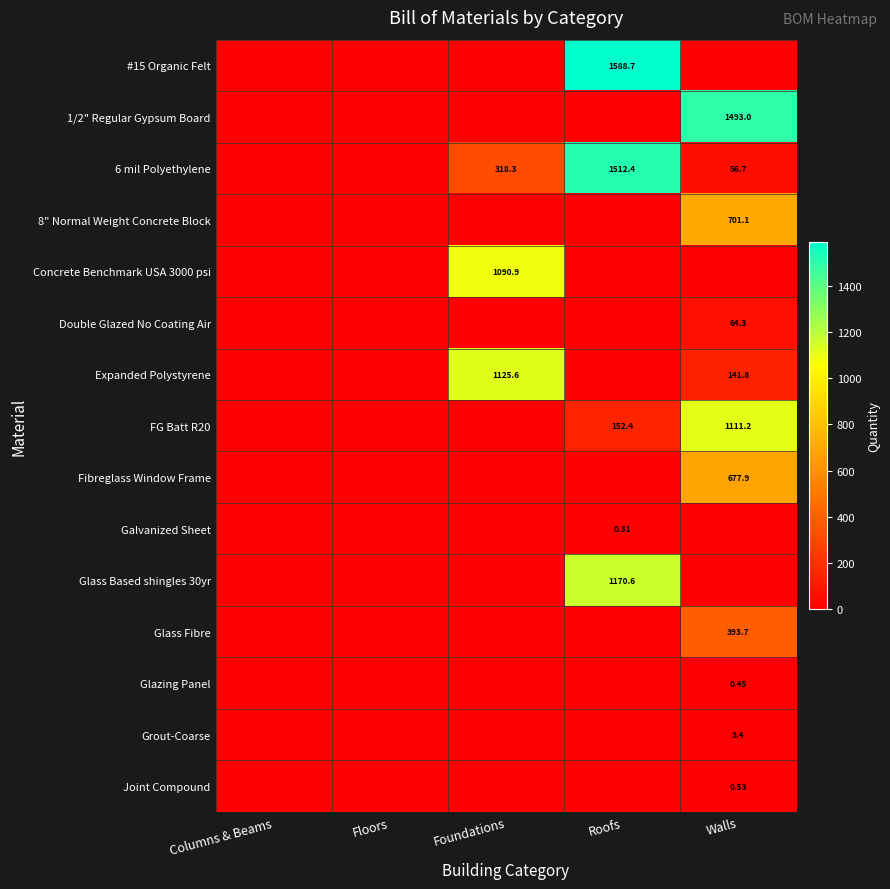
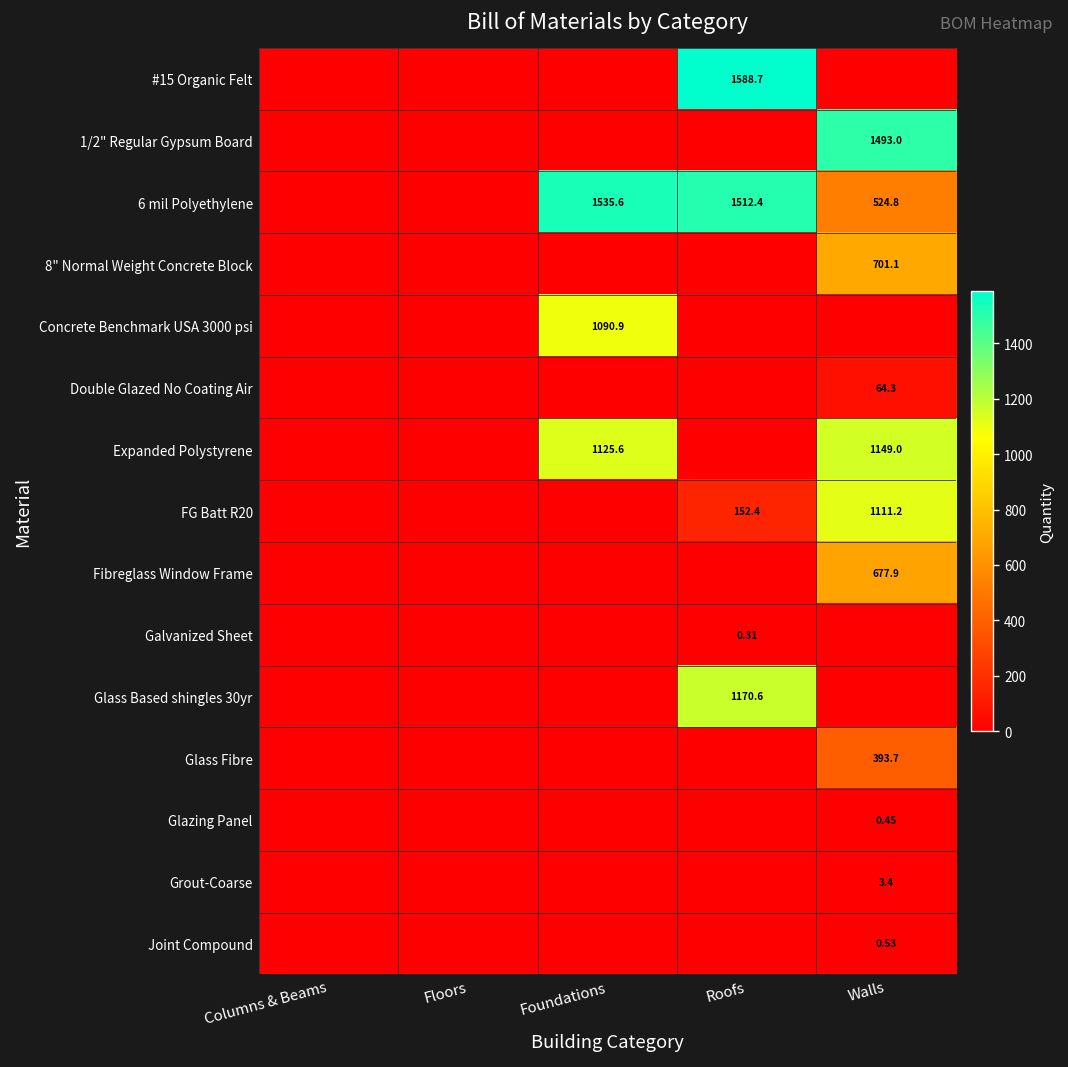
  {
    "#15 Organic Felt": {
      "Roofs": 1588.7
    },
    "1/2\" Regular Gypsum Board": {
      "Walls": 1493.0
    },
    "6 mil Polyethylene": {
-     "Foundations": 318.3,
+     "Foundations": 1535.6,
      "Roofs": 1512.4,
-     "Walls": 56.7
+     "Walls": 524.8
    },
    "8\" Normal Weight Concrete Block": {
      "Walls": 701.1
    },
    "Concrete Benchmark USA 3000 psi": {
      "Foundations": 1090.9
    },
    "Double Glazed No Coating Air": {
      "Walls": 64.3
    },
    "Expanded Polystyrene": {
      "Foundations": 1125.6,
-     "Walls": 141.8
+     "Walls": 1149.0
    },
    "FG Batt R20": {
      "Roofs": 152.4,
      "Walls": 1111.2
    },
    "Fibreglass Window Frame": {
      "Walls": 677.9
    },
    "Galvanized Sheet": {
      "Roofs": 0.31
    },
    "Glass Based shingles 30yr": {
      "Roofs": 1170.6
    },
    "Glass Fibre": {
      "Walls": 393.7
    },
    "Glazing Panel": {
      "Walls": 0.45
    },
    "Grout-Coarse": {
      "Walls": 3.4
    },
    "Joint Compound": {
      "Walls": 0.53
    }
  }
